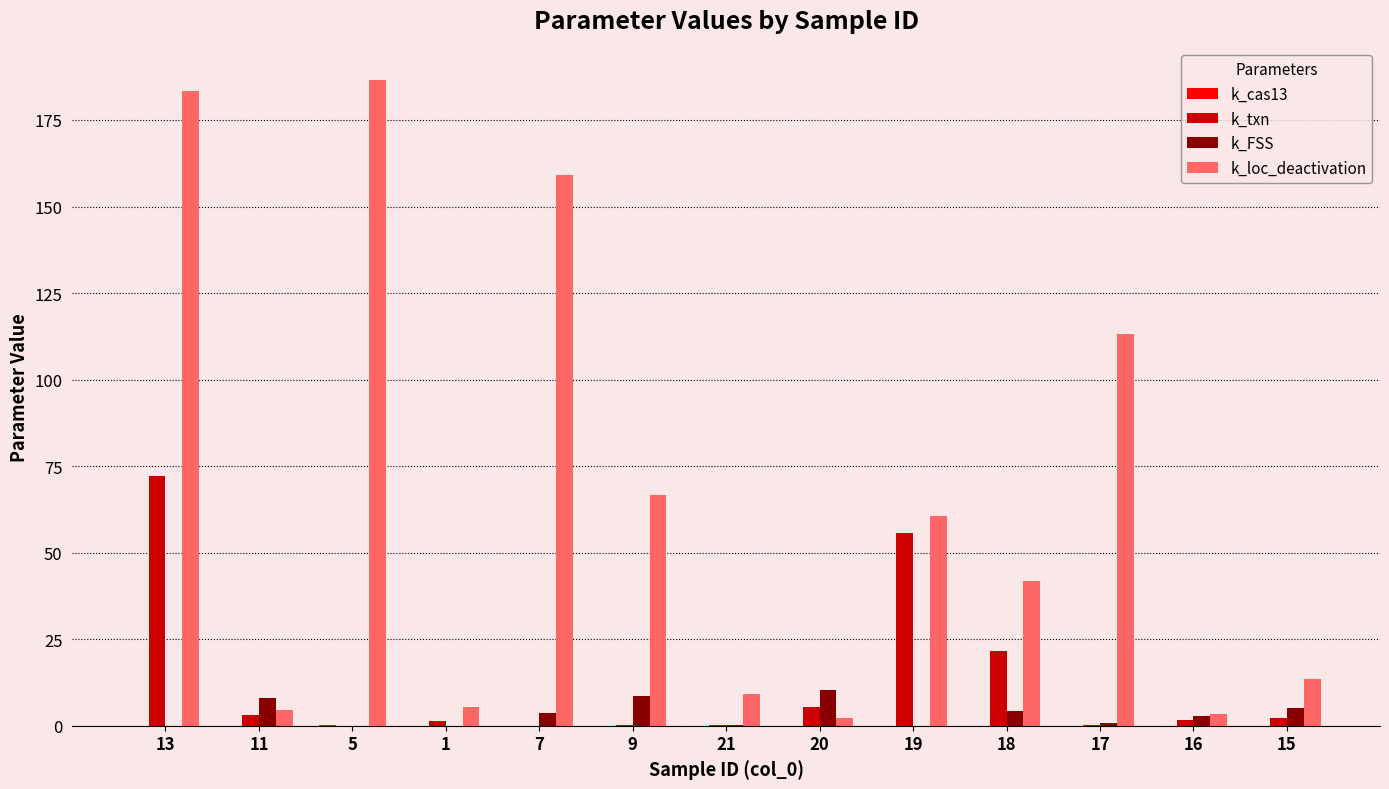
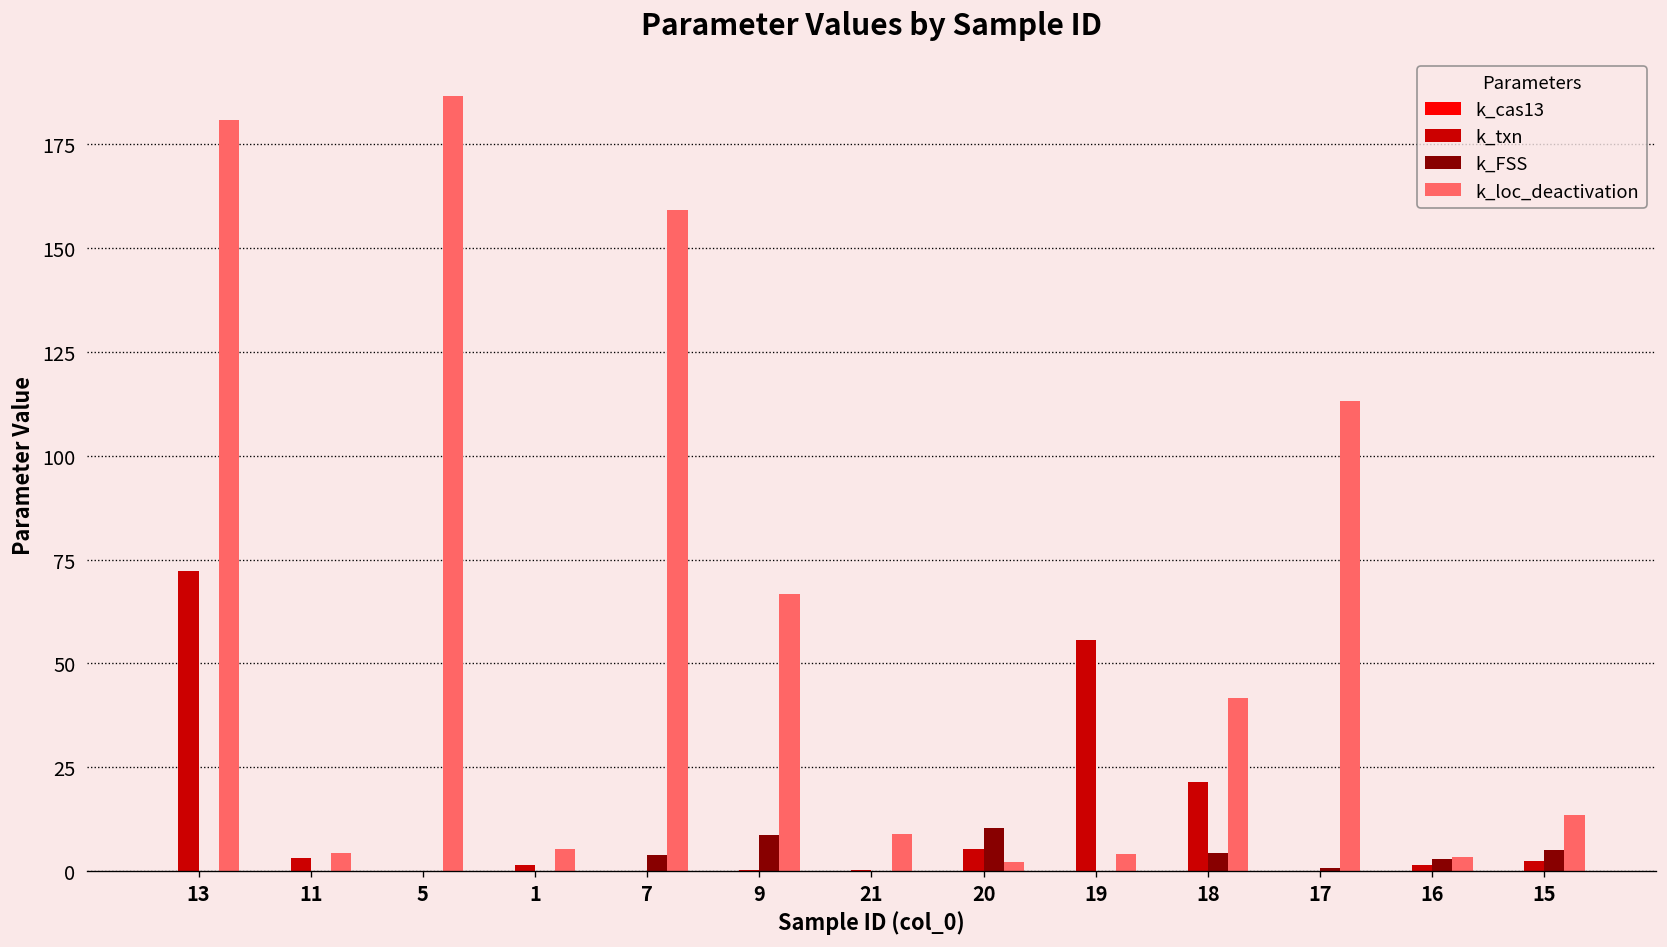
  {
    "k_FSS": {
-     "11": 8,
+     "11": 0,
      "7": 4,
      "9": 9,
      "20": 10,
      "18": 4,
      "17": 1,
      "16": 3,
      "15": 5
    },
    "k_loc_deactivation": {
-     "13": 184,
+     "13": 181,
      "11": 4,
      "5": 187,
      "1": 5,
      "7": 159,
      "9": 67,
      "21": 9,
      "20": 2,
-     "19": 61,
+     "19": 4,
      "18": 42,
      "17": 113,
      "16": 3,
      "15": 14
    }
  }
